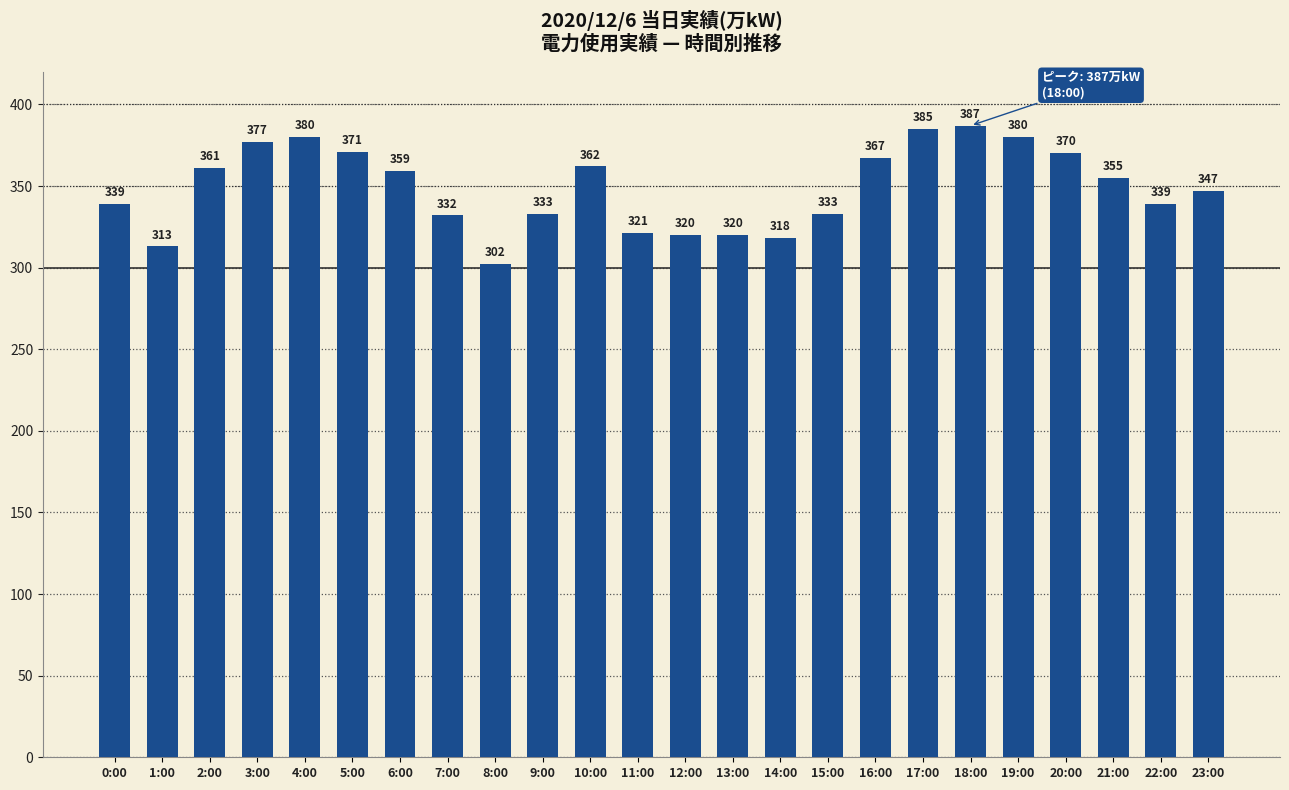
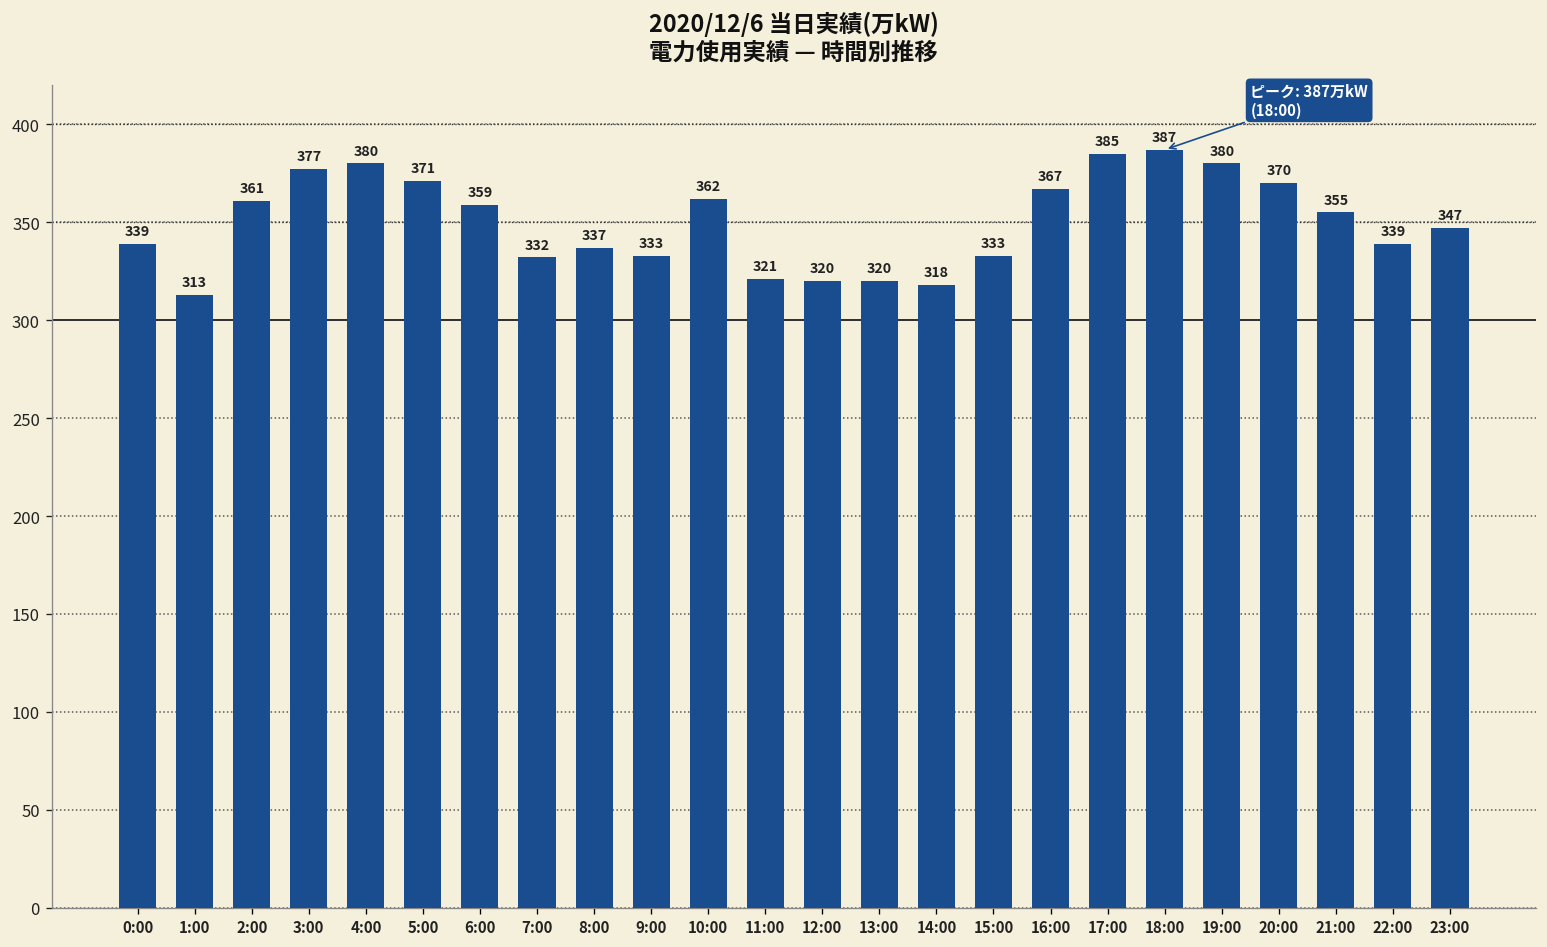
  {
    "0:00": 339,
    "1:00": 313,
    "2:00": 361,
    "3:00": 377,
    "4:00": 380,
    "5:00": 371,
    "6:00": 359,
    "7:00": 332,
-   "8:00": 302,
+   "8:00": 337,
    "9:00": 333,
    "10:00": 362,
    "11:00": 321,
    "12:00": 320,
    "13:00": 320,
    "14:00": 318,
    "15:00": 333,
    "16:00": 367,
    "17:00": 385,
    "18:00": 387,
    "19:00": 380,
    "20:00": 370,
    "21:00": 355,
    "22:00": 339,
    "23:00": 347
  }
